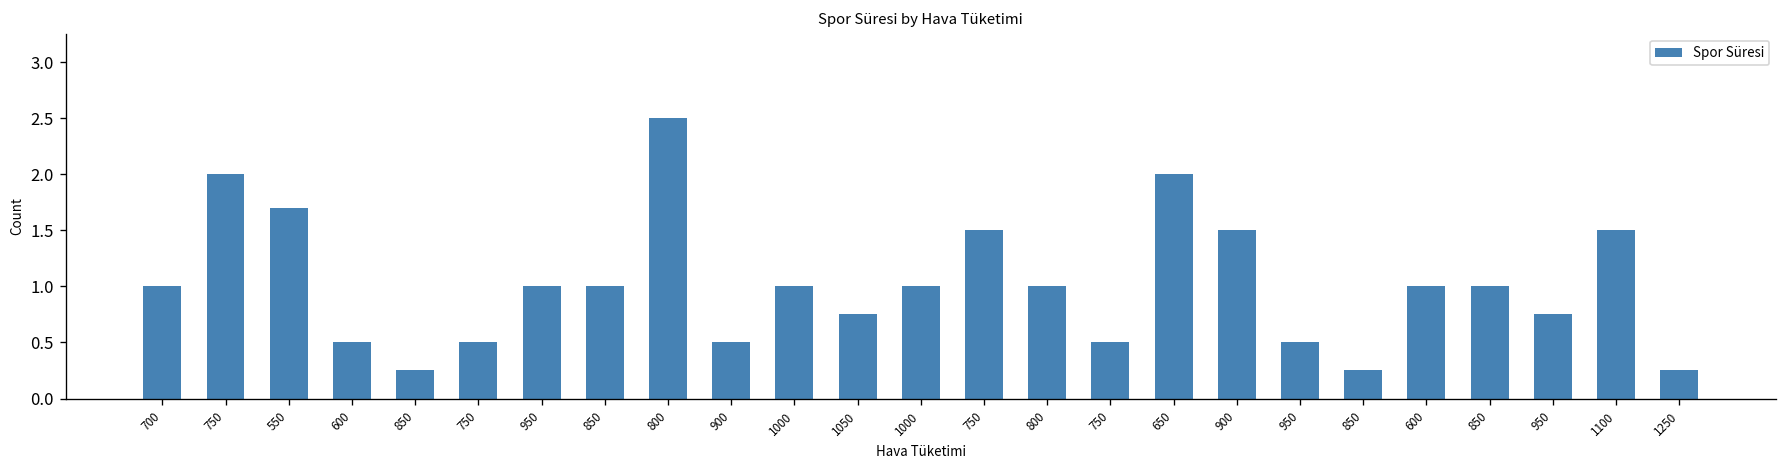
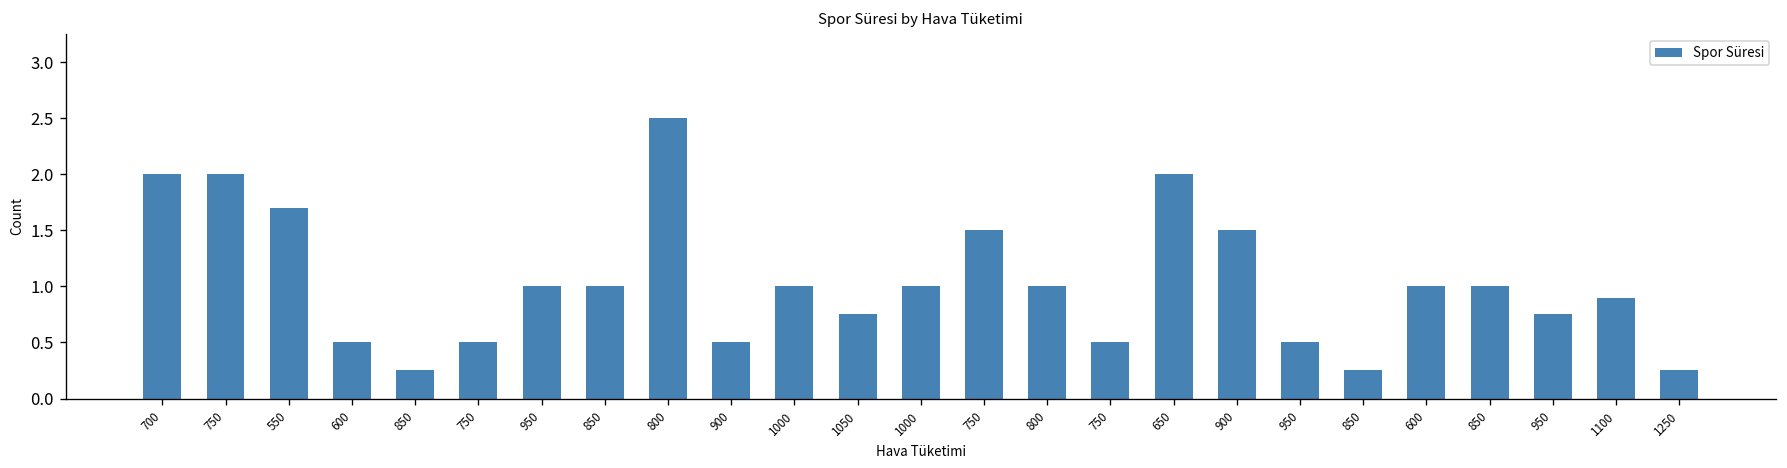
  {
-   "700": 1,
+   "700": 2,
    "550": 1.7,
    "1050": 0.8,
    "650": 2.0,
-   "1100": 1.5,
+   "1100": 0.9,
    "1250": 0.3
  }
